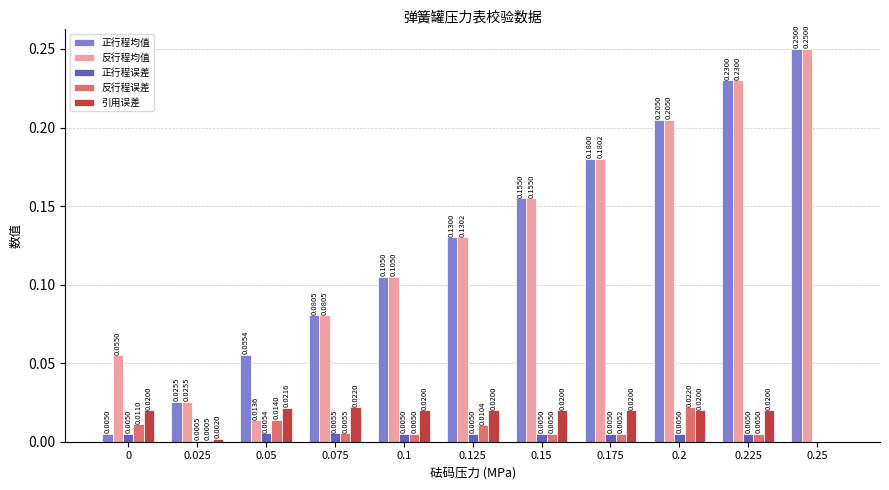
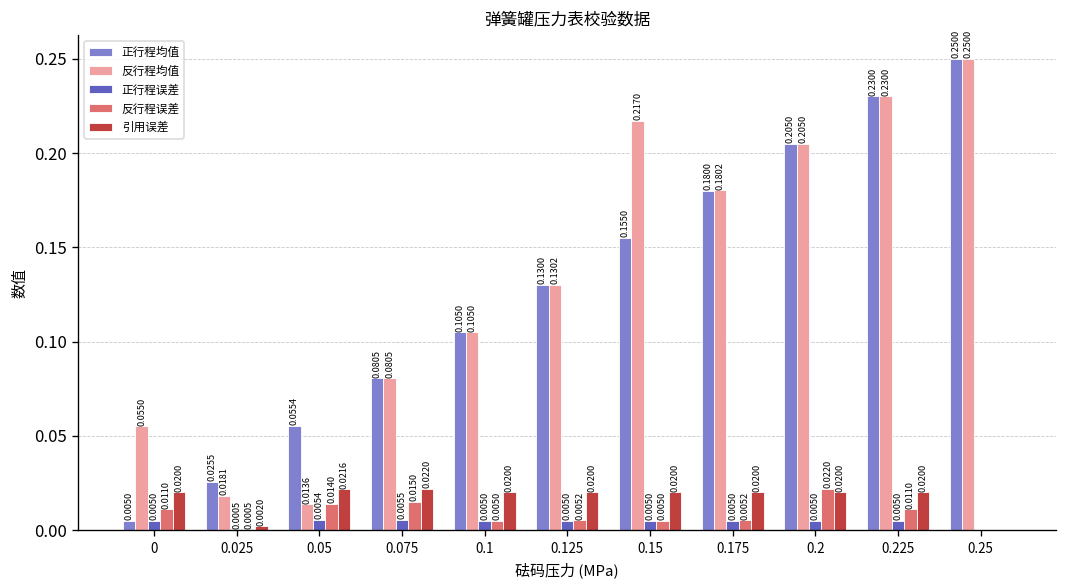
  {
    "反行程均值": {
      "0": 0.0550,
-     "0.025": 0.0255,
+     "0.025": 0.0181,
      "0.05": 0.0136,
      "0.075": 0.0805,
      "0.1": 0.1050,
      "0.125": 0.1302,
-     "0.15": 0.1550,
+     "0.15": 0.2170,
      "0.175": 0.1802,
      "0.2": 0.2050,
      "0.225": 0.2300,
      "0.25": 0.2500
    },
    "反行程误差": {
      "0": 0.0110,
      "0.025": 0.0005,
      "0.05": 0.0140,
-     "0.075": 0.0055,
+     "0.075": 0.0150,
      "0.1": 0.0050,
-     "0.125": 0.0104,
+     "0.125": 0.0052,
      "0.15": 0.0050,
      "0.175": 0.0052,
      "0.2": 0.0220,
-     "0.225": 0.0050
+     "0.225": 0.0110
    },
    "引用误差": {
      "0": 0.0200,
      "0.025": 0.0020,
      "0.05": 0.0216,
      "0.075": 0.0220,
      "0.1": 0.0200,
      "0.125": 0.0200,
      "0.15": 0.0200,
      "0.175": 0.0200,
      "0.2": 0.0200,
      "0.225": 0.0200
    }
  }
